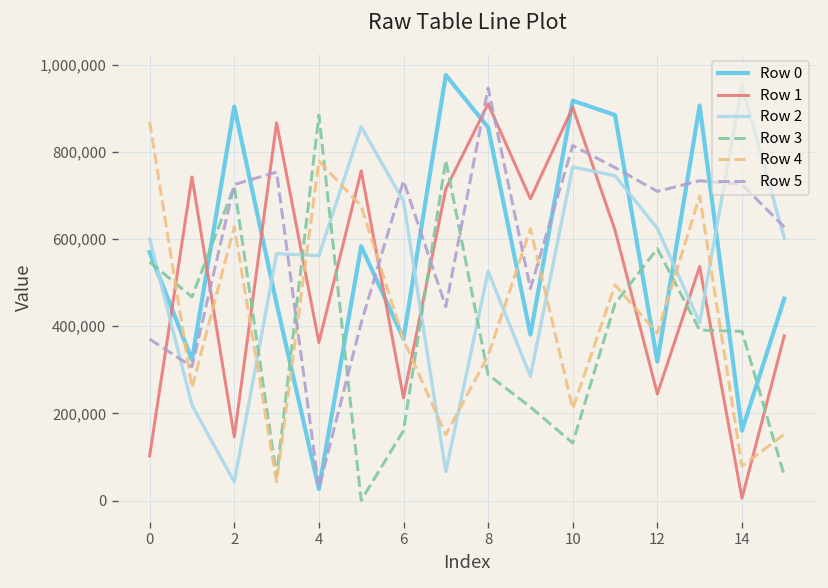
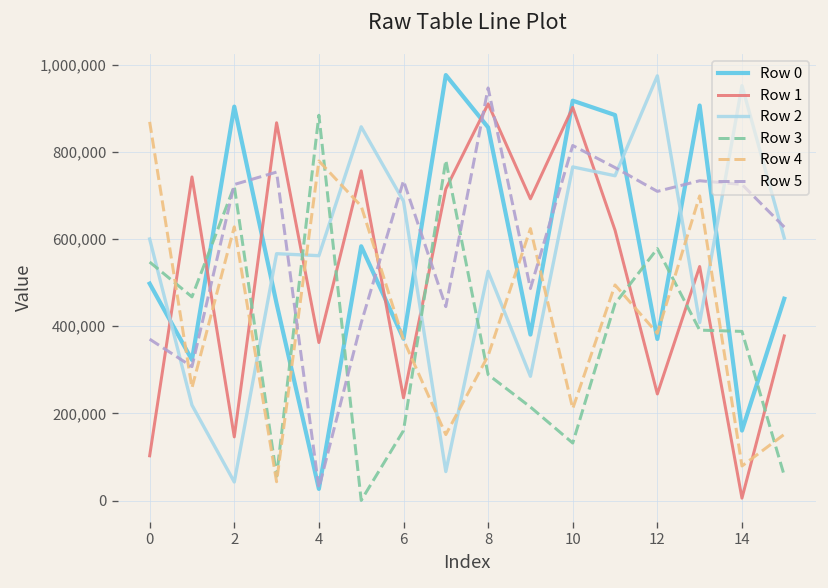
  {
    "Row 0": {
-     "0": "570,000",
+     "0": "500,000",
      "2": "900,000",
      "8": "860,000",
      "10": "920,000",
-     "12": "320,000",
+     "12": "370,000",
      "14": "160,000"
    },
    "Row 1": {
      "0": "100,000",
      "2": "150,000",
      "4": "360,000",
      "6": "240,000",
      "8": "910,000",
      "10": "900,000",
      "12": "240,000",
      "14": "10,000"
    },
    "Row 2": {
      "0": "600,000",
      "2": "40,000",
      "4": "560,000",
      "6": "690,000",
      "8": "530,000",
      "10": "770,000",
-     "12": "620,000"
+     "12": "970,000"
    },
    "Row 3": {
      "0": "550,000",
      "4": "880,000",
      "6": "160,000",
      "8": "290,000",
      "10": "130,000",
      "12": "580,000",
      "14": "390,000"
    },
    "Row 4": {
      "0": "870,000",
      "2": "630,000",
      "4": "780,000",
      "8": "330,000",
      "10": "210,000",
      "12": "380,000",
      "14": "80,000"
    },
    "Row 5": {
      "0": "370,000",
      "6": "730,000",
      "8": "950,000",
      "10": "810,000",
      "12": "710,000"
    }
  }
